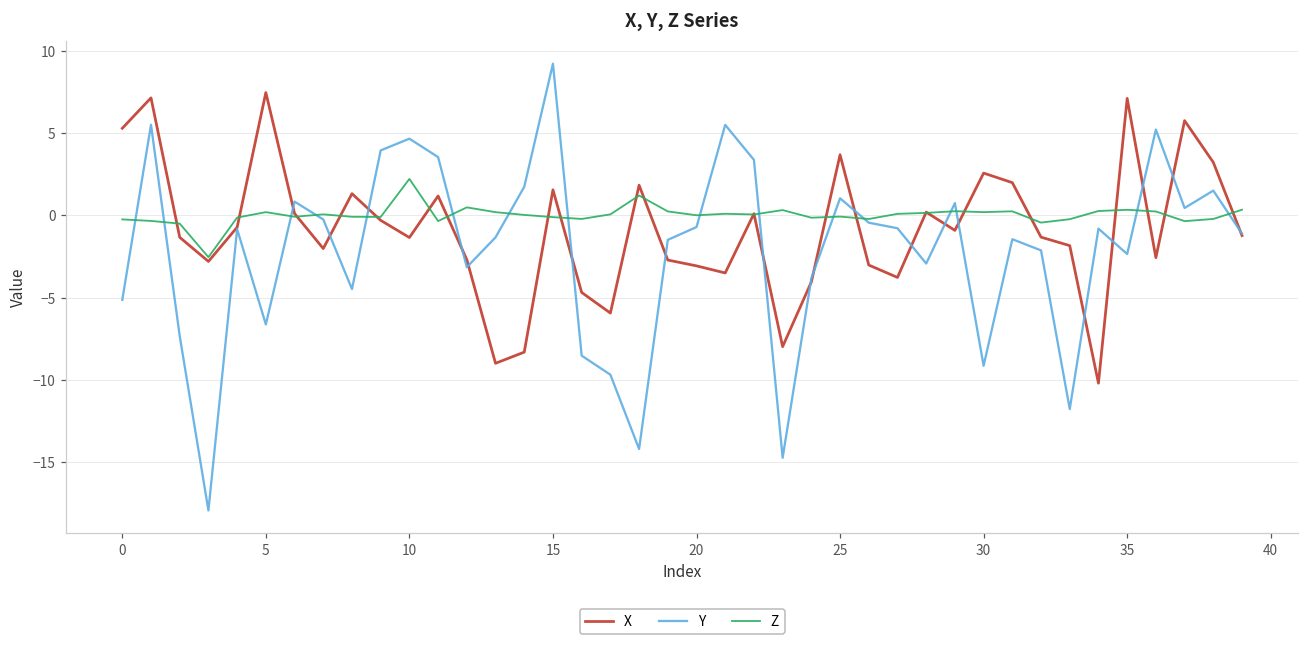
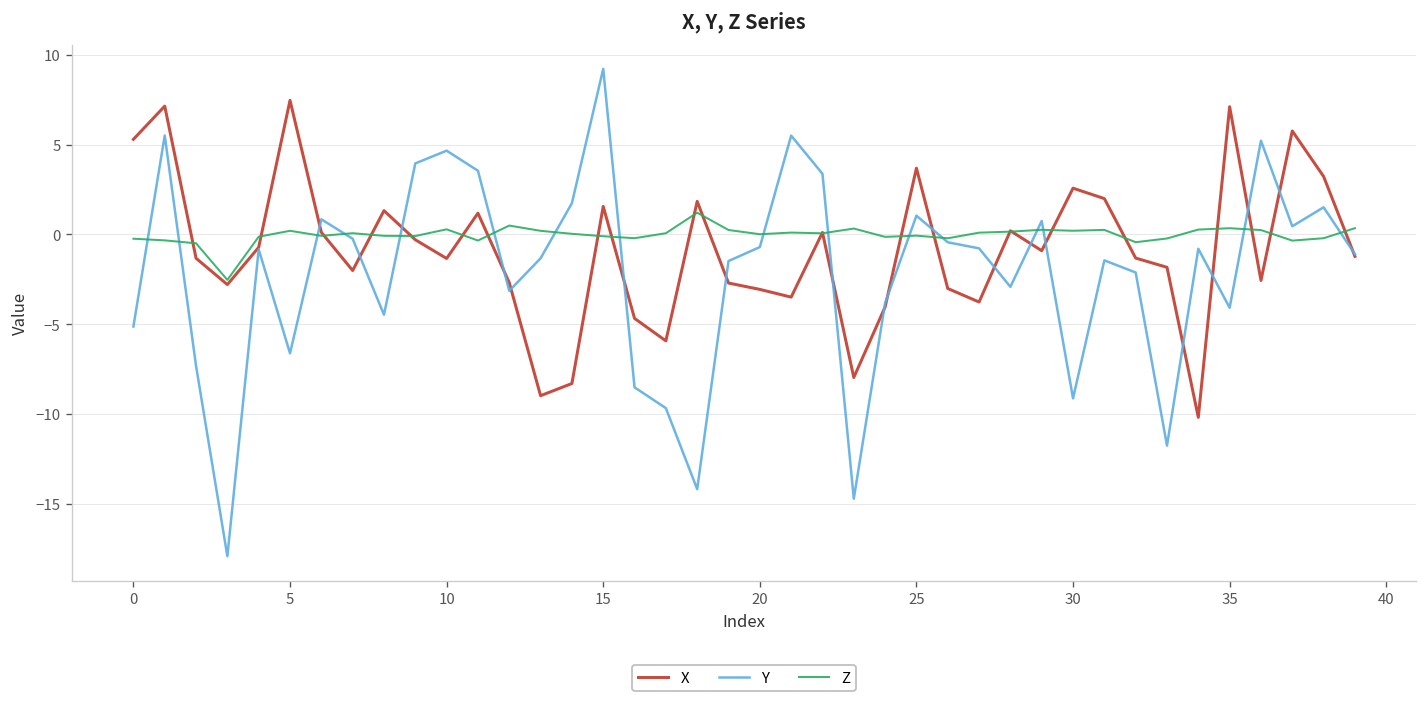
  {
    "X": {
      "0": 5.3,
      "5": 7.5,
      "10": -1.3,
      "15": 1.6,
      "20": -3.1,
      "25": 3.7,
      "30": 2.6,
      "35": 7.1
    },
    "Y": {
      "0": -5.1,
      "5": -6.6,
      "10": 4.7,
      "15": 9.2,
      "20": -0.7,
      "25": 1.0,
      "30": -9.1,
-     "35": -2.3
+     "35": -4.1
    },
    "Z": {
      "0": -0.2,
      "5": 0.2,
-     "10": 2.2,
+     "10": 0.3,
      "15": -0.1,
      "20": 0.0,
      "25": -0.1,
      "30": 0.2,
      "35": 0.3
    }
  }
